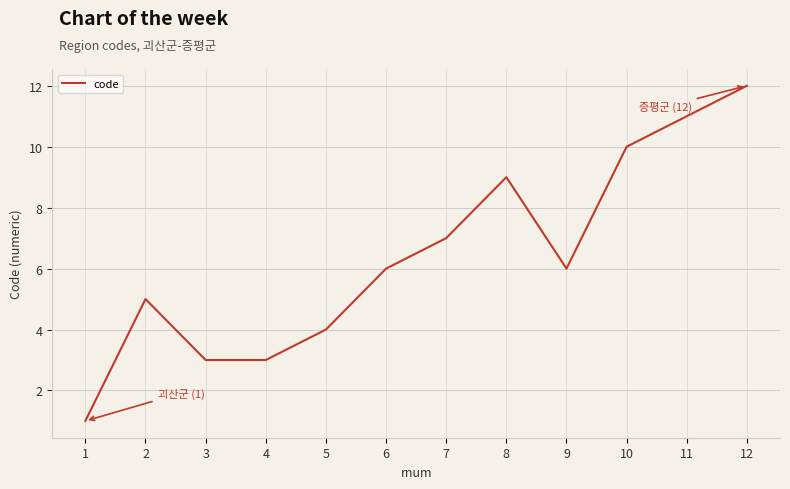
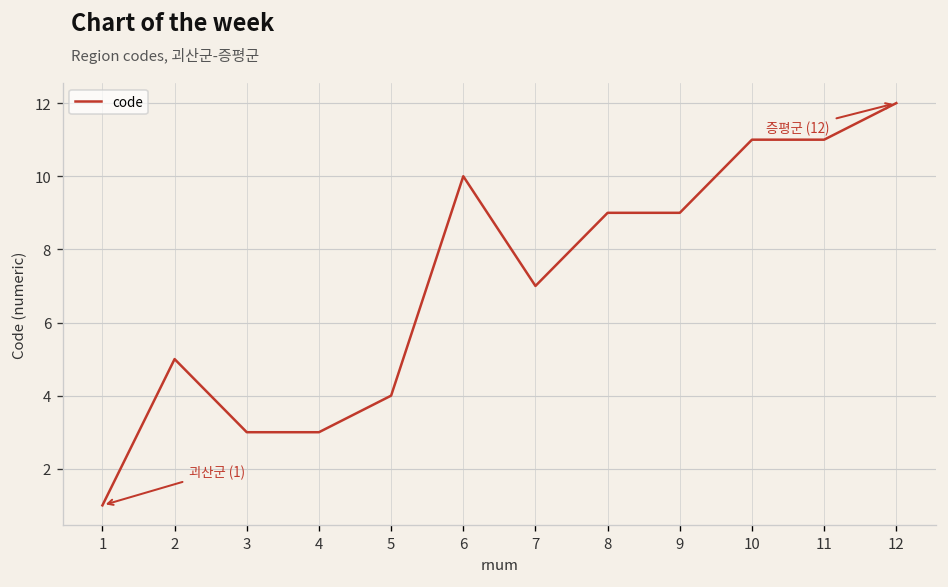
  {
    "2": 5,
    "3": 3,
    "4": 3,
    "5": 4,
-   "6": 6,
+   "6": 10,
    "7": 7,
    "8": 9,
-   "9": 6,
-   "10": 10
+   "9": 9,
+   "10": 11
  }
